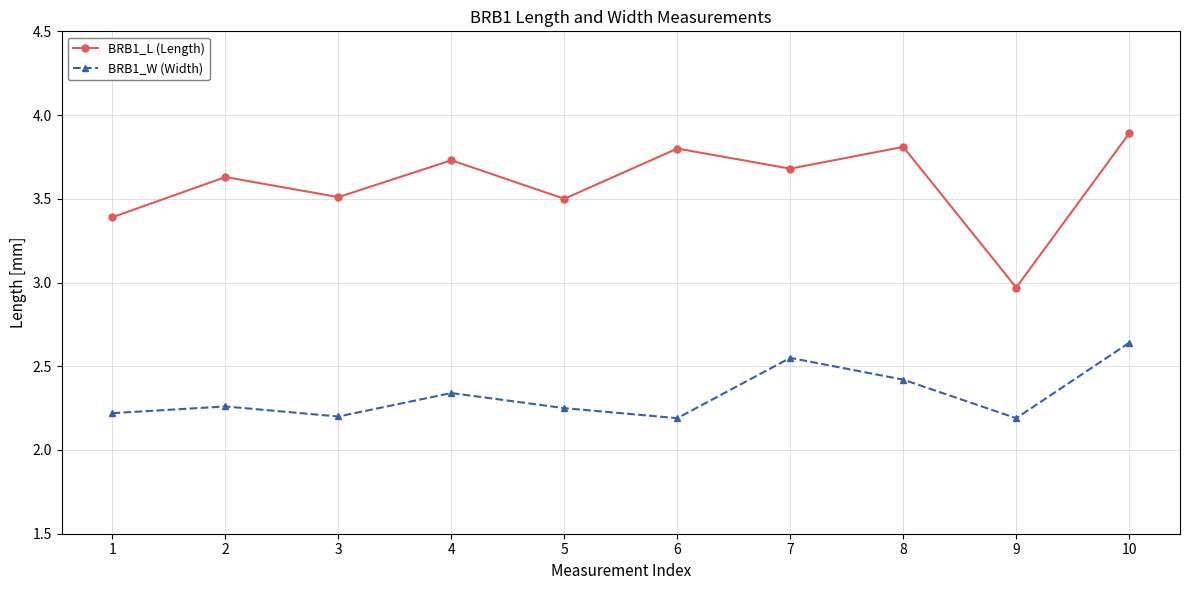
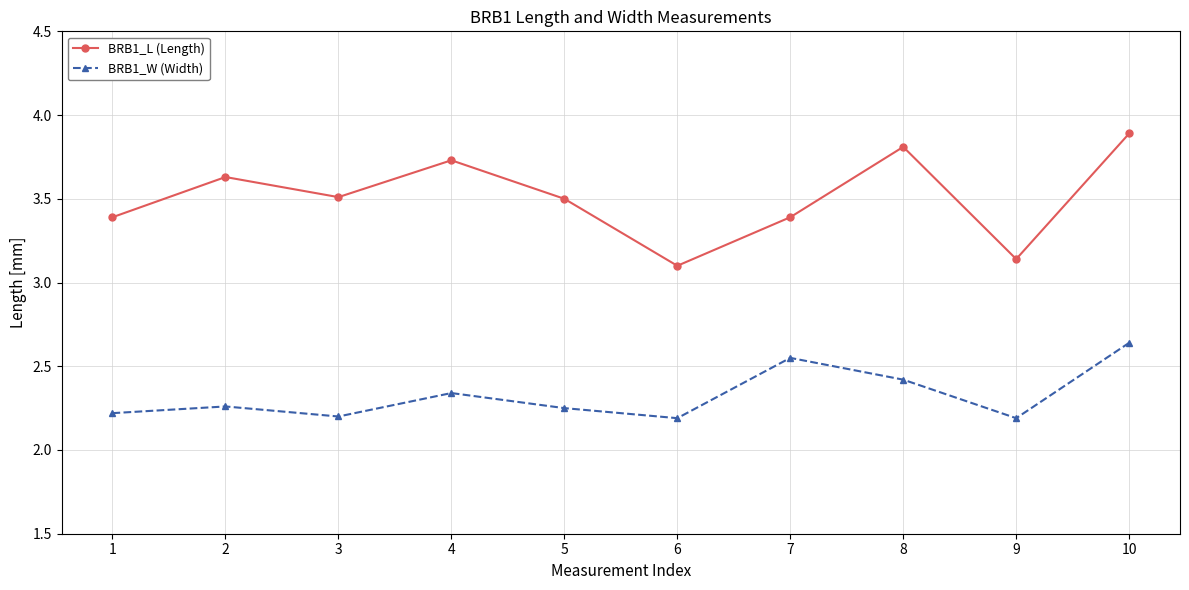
  {
    "BRB1_L (Length)": {
      "1": 3.39,
      "2": 3.63,
      "3": 3.51,
      "4": 3.73,
      "5": 3.50,
-     "6": 3.8,
-     "7": 3.68,
+     "6": 3.1,
+     "7": 3.39,
      "8": 3.81,
-     "9": 2.97,
+     "9": 3.14,
      "10": 3.89
    },
    "BRB1_W (Width)": {
      "1": 2.22,
      "2": 2.26,
      "3": 2.20,
      "4": 2.34,
      "5": 2.25,
      "6": 2.19,
      "7": 2.55,
      "8": 2.42,
      "9": 2.19,
      "10": 2.64
    }
  }
